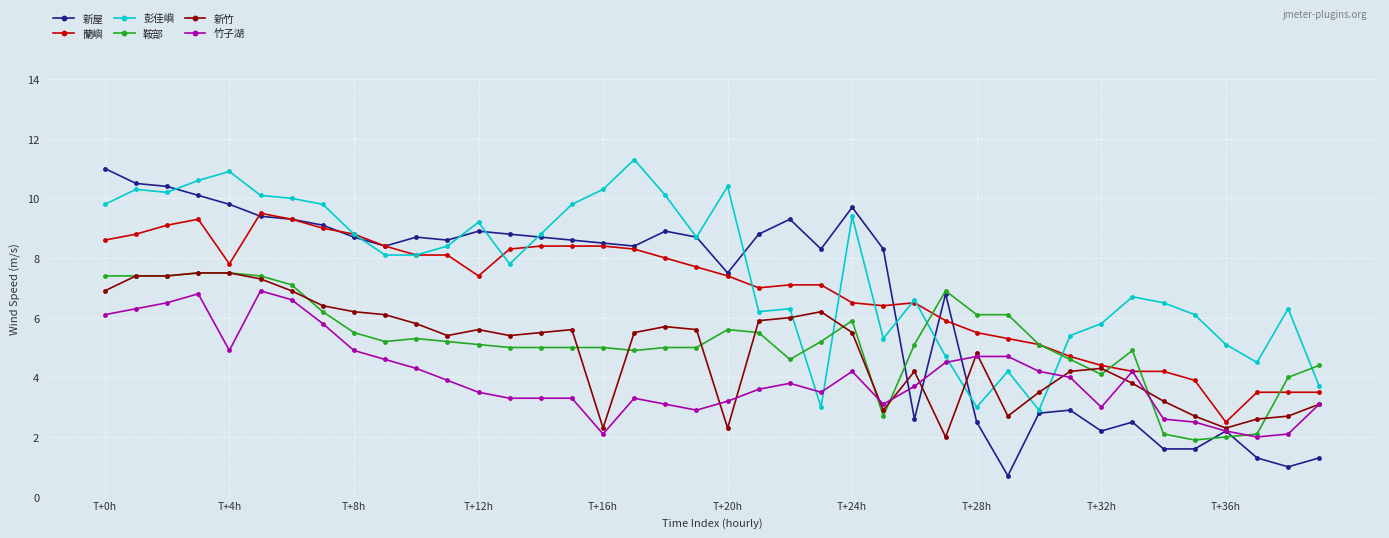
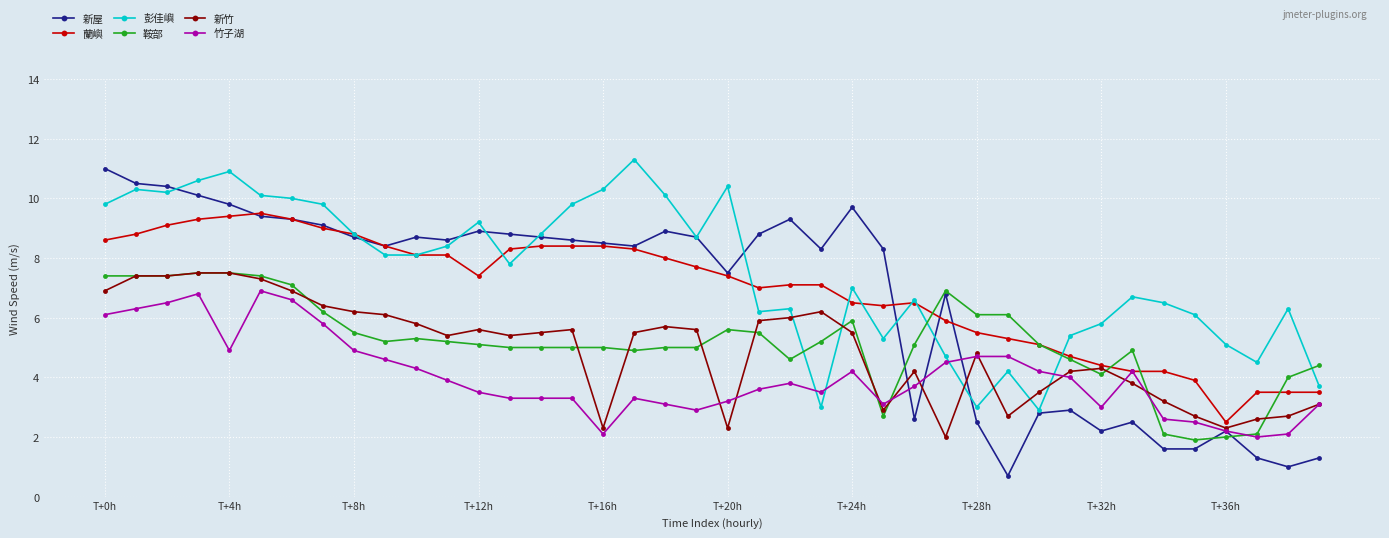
  {
    "新屋": {
      "T+0h": 11.0,
      "T+4h": 9.8,
      "T+8h": 8.7,
      "T+12h": 8.9,
      "T+16h": 8.5,
      "T+20h": 7.5,
      "T+24h": 9.7,
      "T+28h": 2.5,
      "T+32h": 2.2
    },
    "蘭嶼": {
      "T+0h": 8.6,
-     "T+4h": 7.8,
+     "T+4h": 9.4,
      "T+12h": 7.4,
      "T+16h": 8.4,
      "T+20h": 7.4,
      "T+24h": 6.5,
      "T+28h": 5.5,
      "T+32h": 4.4,
      "T+36h": 2.5
    },
    "彭佳嶼": {
      "T+0h": 9.8,
      "T+4h": 10.9,
      "T+12h": 9.2,
      "T+16h": 10.3,
      "T+20h": 10.4,
-     "T+24h": 9.4,
+     "T+24h": 7.0,
      "T+28h": 3.0,
      "T+32h": 5.8,
      "T+36h": 5.1
    },
    "鞍部": {
      "T+0h": 7.4,
      "T+8h": 5.5,
      "T+12h": 5.1,
      "T+16h": 5.0,
      "T+20h": 5.6,
      "T+24h": 5.9,
      "T+28h": 6.1,
      "T+32h": 4.1,
      "T+36h": 2.0
    },
    "新竹": {
      "T+0h": 6.9,
      "T+8h": 6.2,
      "T+12h": 5.6,
      "T+16h": 2.3,
      "T+20h": 2.3,
      "T+24h": 5.5,
      "T+28h": 4.8,
      "T+32h": 4.3,
      "T+36h": 2.3
    },
    "竹子湖": {
      "T+0h": 6.1,
      "T+4h": 4.9,
      "T+8h": 4.9,
      "T+12h": 3.5,
      "T+16h": 2.1,
      "T+20h": 3.2,
      "T+24h": 4.2,
      "T+28h": 4.7,
      "T+32h": 3.0
    }
  }
